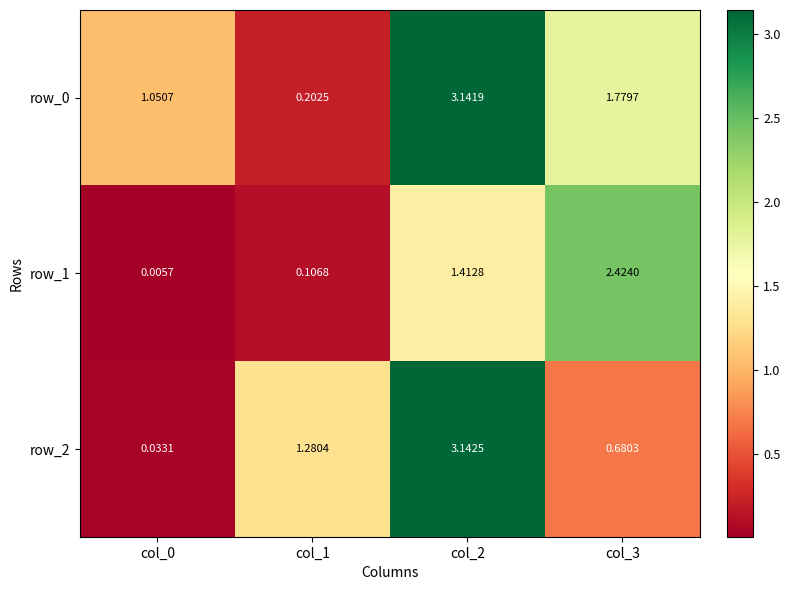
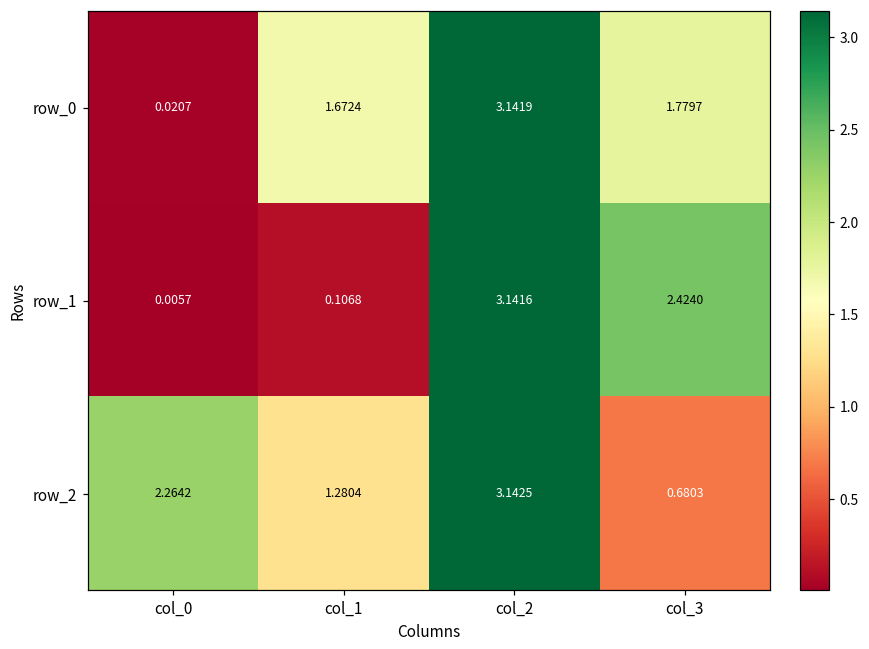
  {
    "row_0": {
-     "col_0": 1.0507,
-     "col_1": 0.2025,
+     "col_0": 0.0207,
+     "col_1": 1.6724,
      "col_2": 3.1419,
      "col_3": 1.7797
    },
    "row_1": {
      "col_0": 0.0057,
      "col_1": 0.1068,
-     "col_2": 1.4128,
+     "col_2": 3.1416,
      "col_3": 2.4240
    },
    "row_2": {
-     "col_0": 0.0331,
+     "col_0": 2.2642,
      "col_1": 1.2804,
      "col_2": 3.1425,
      "col_3": 0.6803
    }
  }
